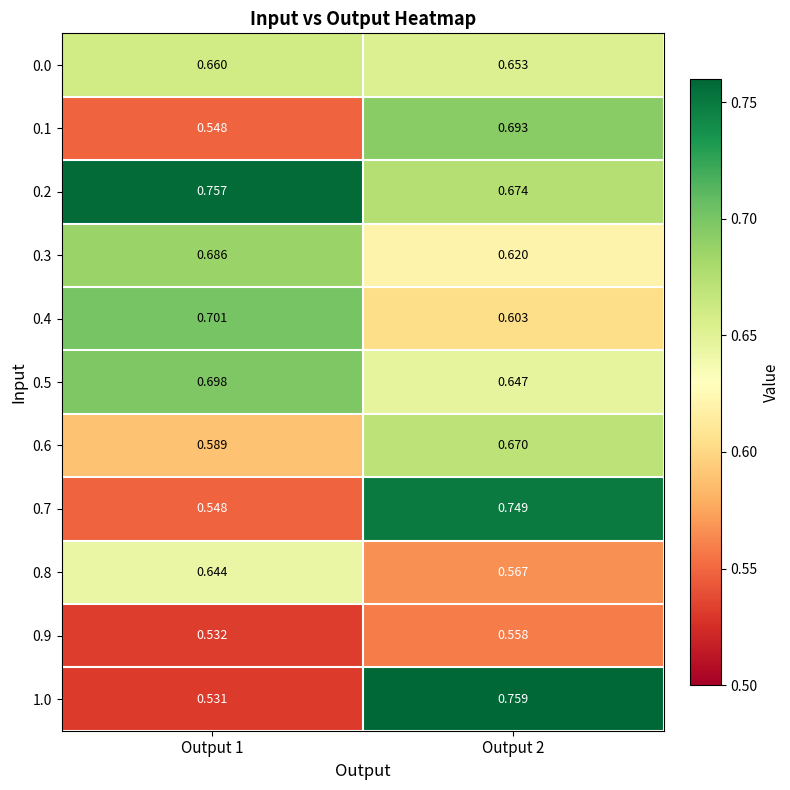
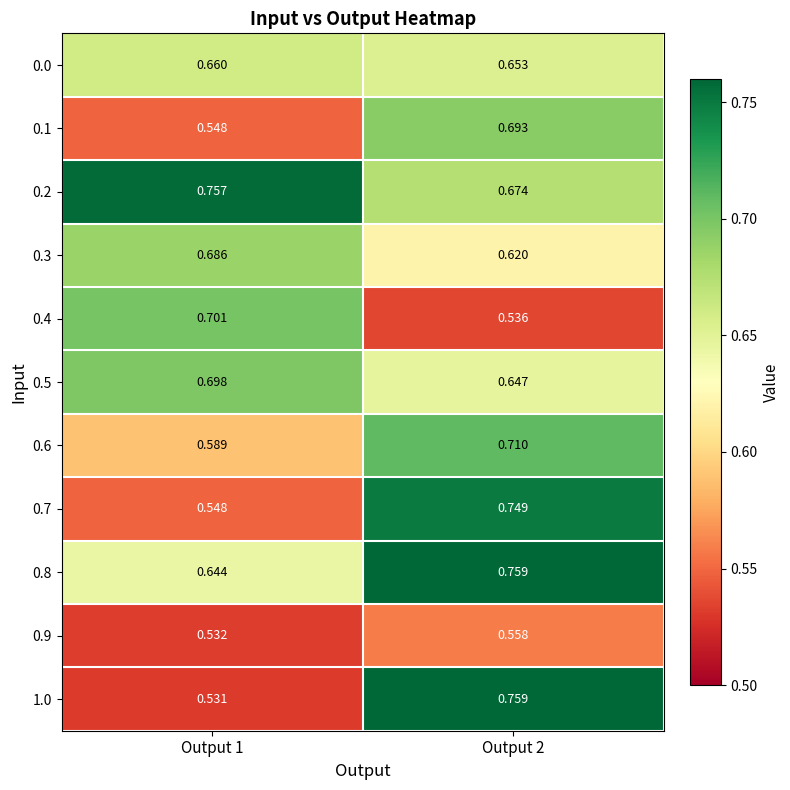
  {
    "0.0": {
      "Output 1": 0.660,
      "Output 2": 0.653
    },
    "0.1": {
      "Output 1": 0.548,
      "Output 2": 0.693
    },
    "0.2": {
      "Output 1": 0.757,
      "Output 2": 0.674
    },
    "0.3": {
      "Output 1": 0.686,
      "Output 2": 0.620
    },
    "0.4": {
      "Output 1": 0.701,
-     "Output 2": 0.603
+     "Output 2": 0.536
    },
    "0.5": {
      "Output 1": 0.698,
      "Output 2": 0.647
    },
    "0.6": {
      "Output 1": 0.589,
-     "Output 2": 0.670
+     "Output 2": 0.710
    },
    "0.7": {
      "Output 1": 0.548,
      "Output 2": 0.749
    },
    "0.8": {
      "Output 1": 0.644,
-     "Output 2": 0.567
+     "Output 2": 0.759
    },
    "0.9": {
      "Output 1": 0.532,
      "Output 2": 0.558
    },
    "1.0": {
      "Output 1": 0.531,
      "Output 2": 0.759
    }
  }
